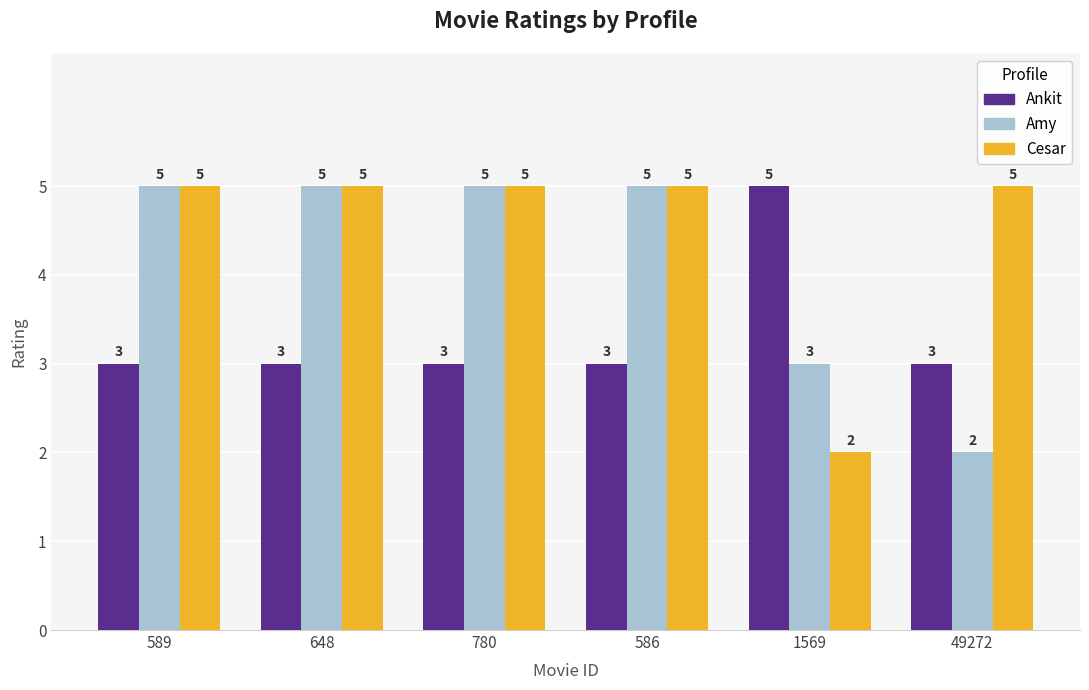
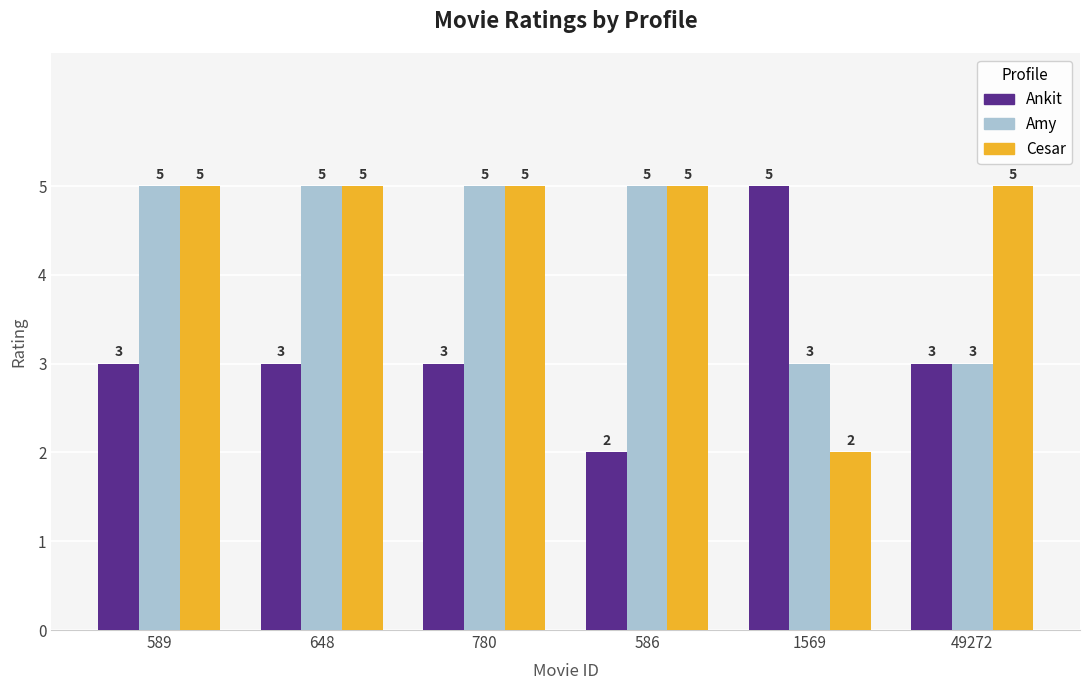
  {
    "Ankit": {
      "589": 3,
      "648": 3,
      "780": 3,
-     "586": 3,
+     "586": 2,
      "1569": 5,
      "49272": 3
    },
    "Amy": {
      "589": 5,
      "648": 5,
      "780": 5,
      "586": 5,
      "1569": 3,
-     "49272": 2
+     "49272": 3
    },
    "Cesar": {
      "589": 5,
      "648": 5,
      "780": 5,
      "586": 5,
      "1569": 2,
      "49272": 5
    }
  }
